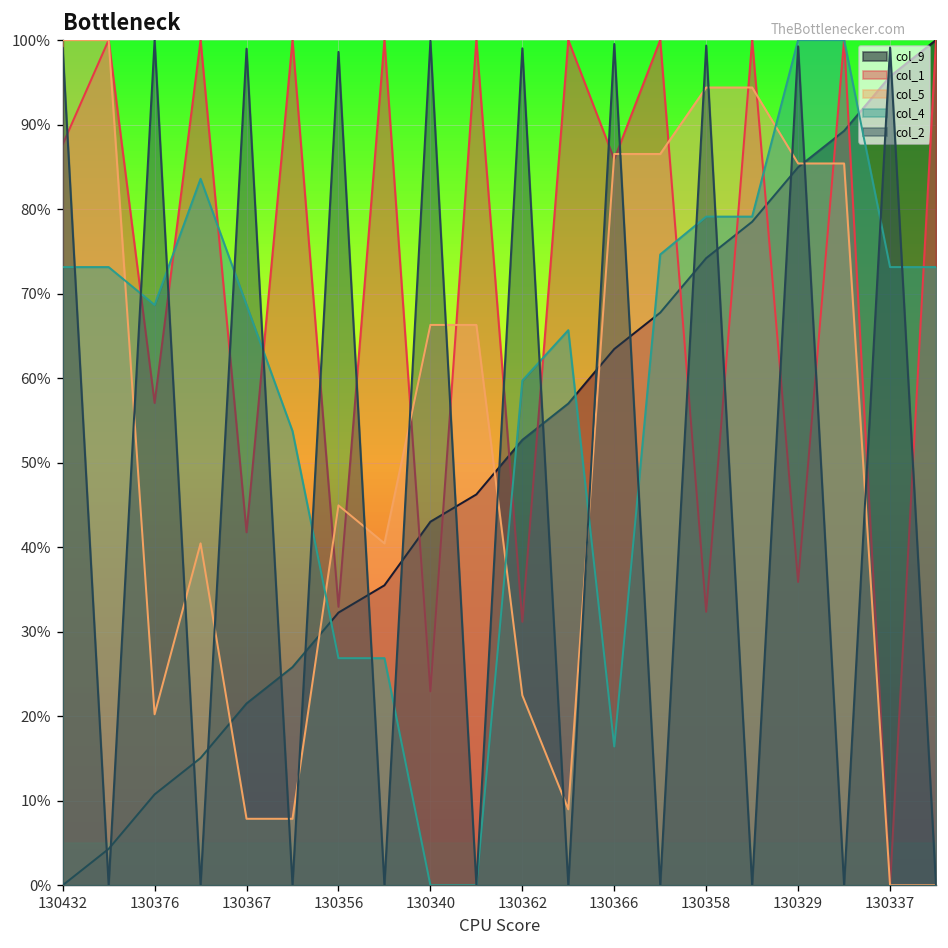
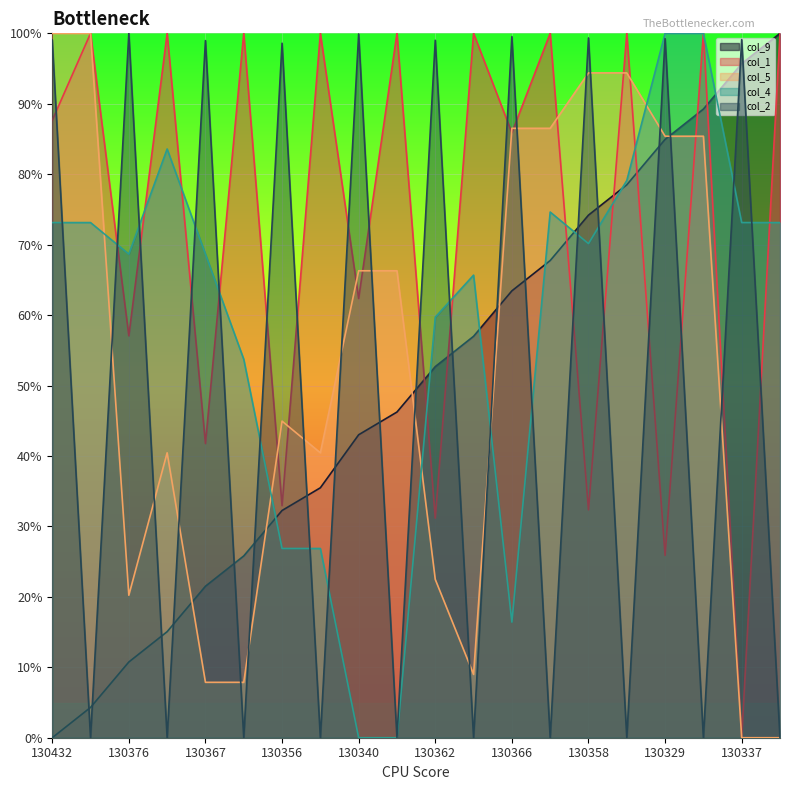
  {
    "col_1": {
      "130432": "88%",
      "130376": "57%",
      "130367": "42%",
      "130356": "33%",
-     "130340": "23%",
+     "130340": "62%",
      "130362": "31%",
      "130366": "86%",
      "130358": "32%",
-     "130329": "36%"
+     "130329": "26%"
    },
    "col_5": {
      "130432": "100%",
      "130376": "20%",
      "130367": "8%",
      "130356": "45%",
      "130340": "66%",
      "130362": "22%",
      "130366": "87%",
      "130358": "94%",
      "130329": "85%"
    },
    "col_4": {
      "130432": "73%",
      "130376": "69%",
      "130367": "69%",
      "130356": "27%",
      "130340": "0%",
      "130362": "60%",
      "130366": "16%",
-     "130358": "79%",
+     "130358": "70%",
      "130329": "100%",
      "130337": "73%"
    }
  }
